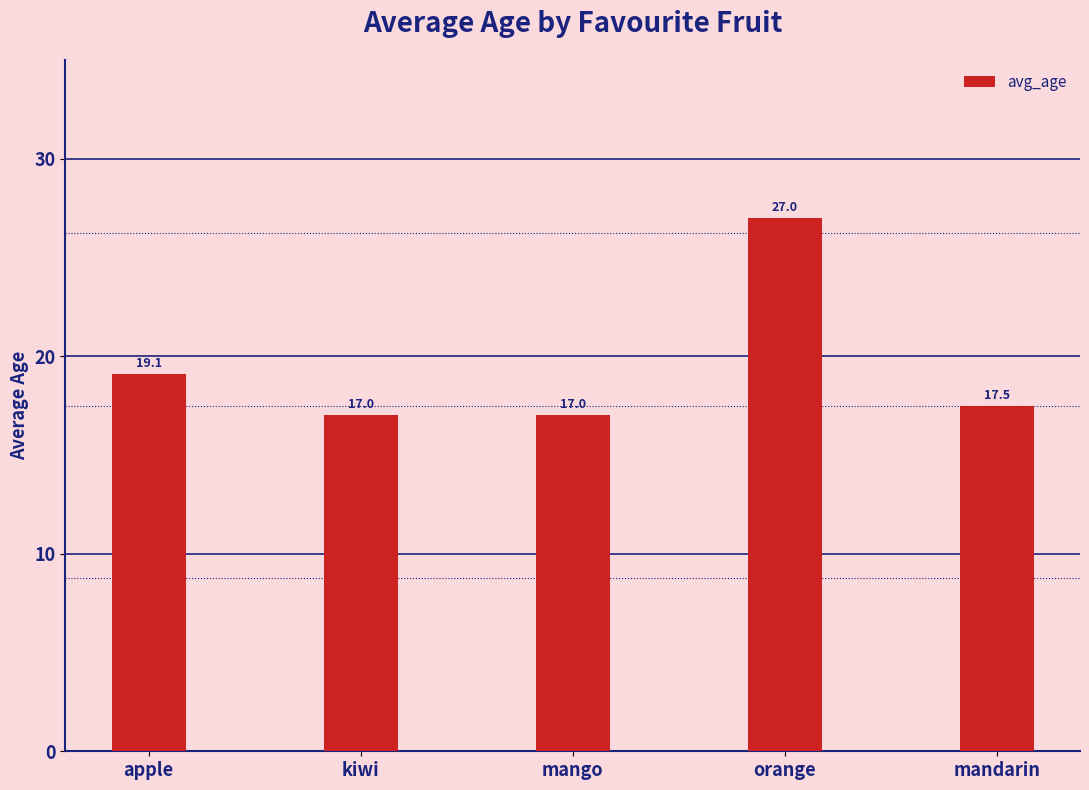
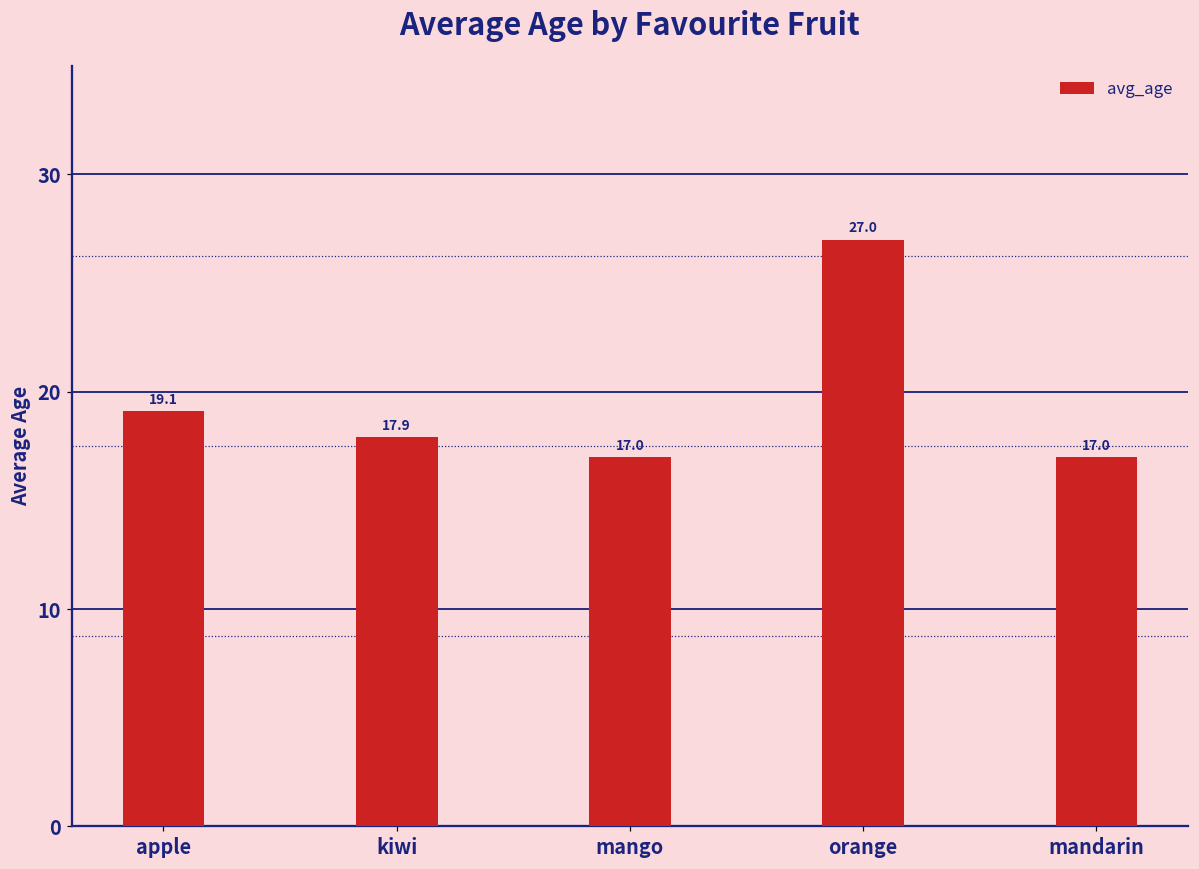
  {
    "apple": 19.1,
-   "kiwi": 17.0,
+   "kiwi": 17.9,
    "mango": 17.0,
    "orange": 27.0,
-   "mandarin": 17.5
+   "mandarin": 17.0
  }
